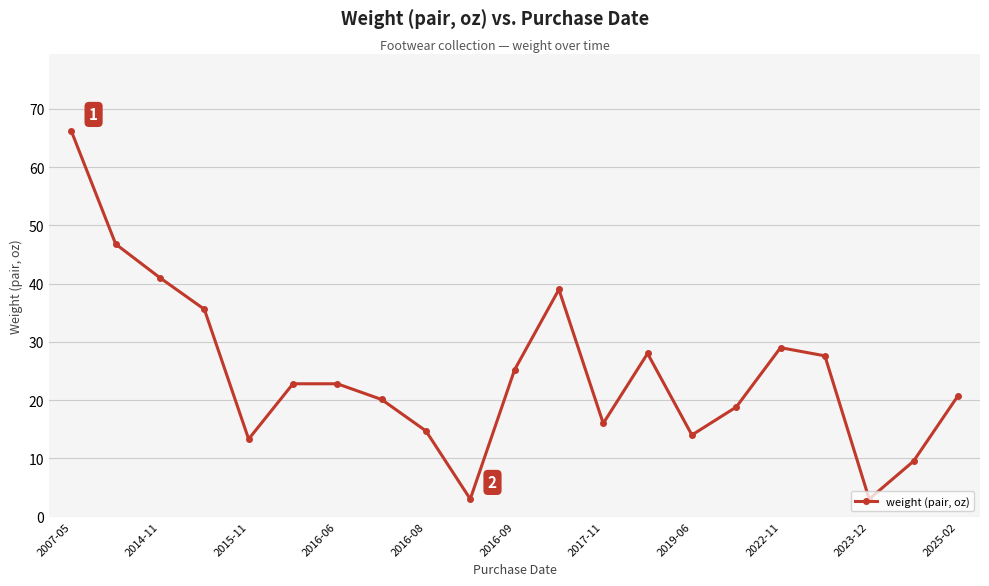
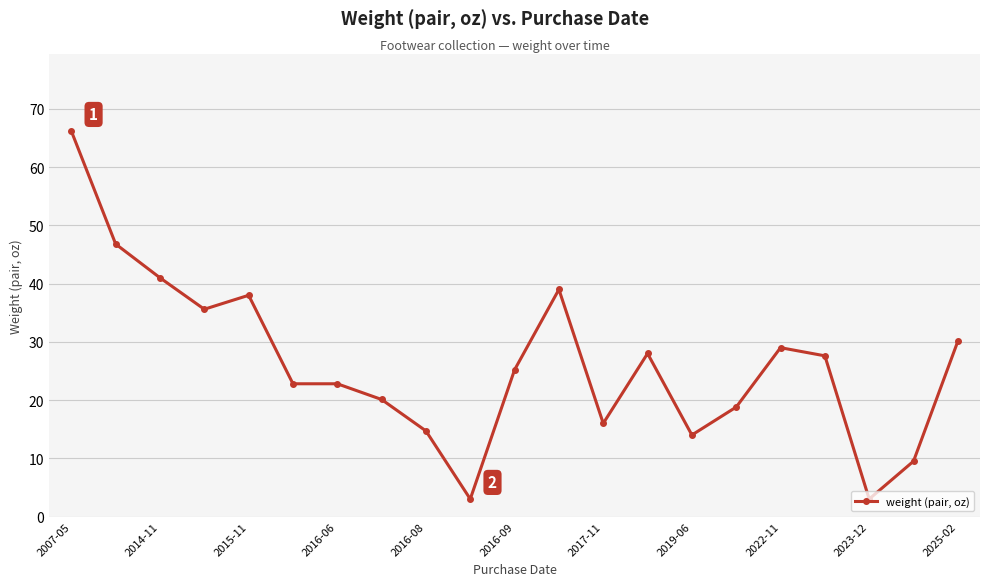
  {
-   "2015-11": 13,
+   "2015-11": 38,
    "2016-06": 23,
    "2019-06": 14,
    "2022-11": 29,
-   "2025-02": 21
+   "2025-02": 30
  }
